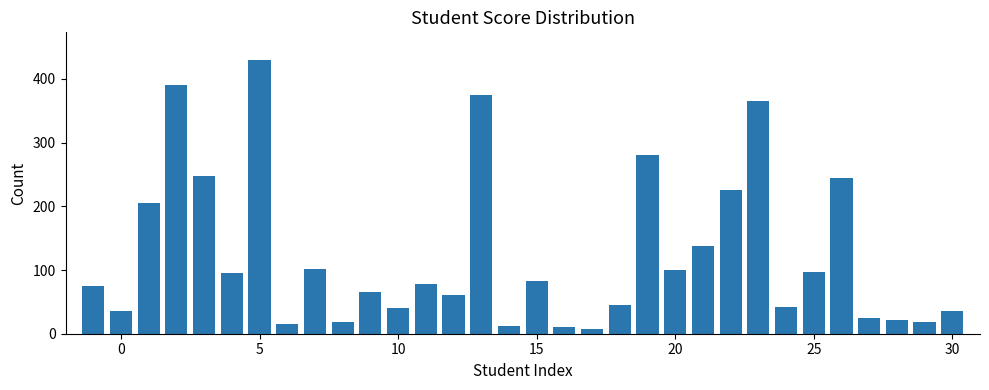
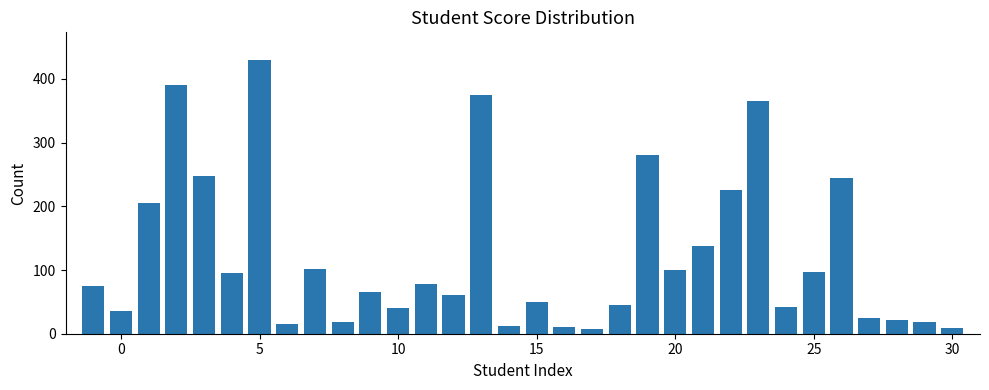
  {
    "0": 40,
    "5": 430,
    "10": 40,
-   "15": 80,
+   "15": 50,
    "20": 100,
    "25": 100,
-   "30": 40
+   "30": 10
  }
